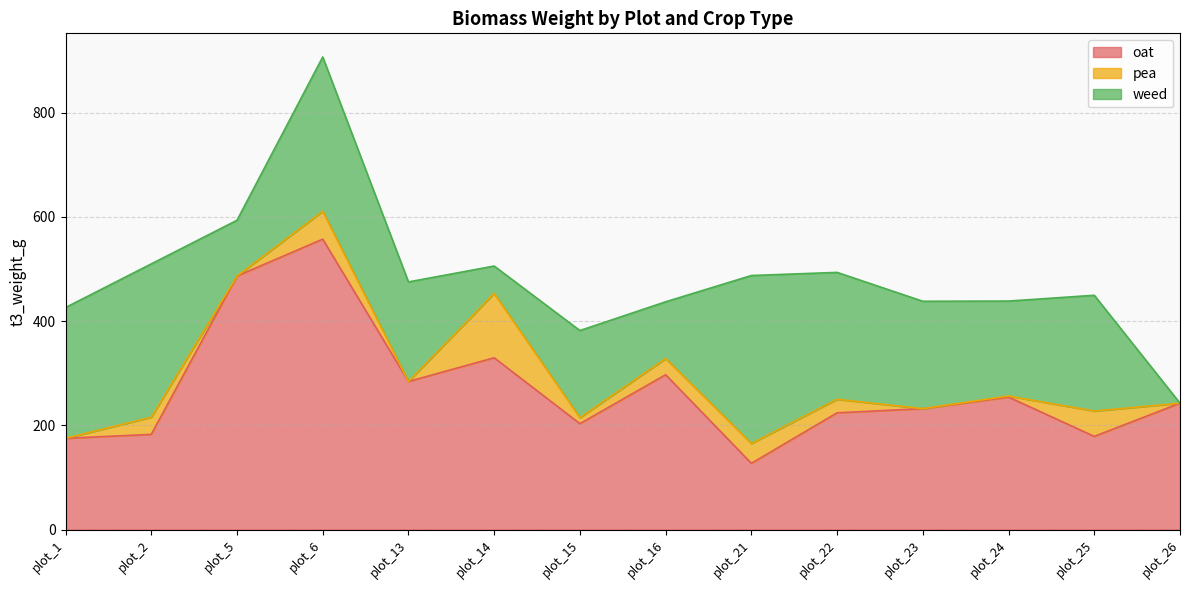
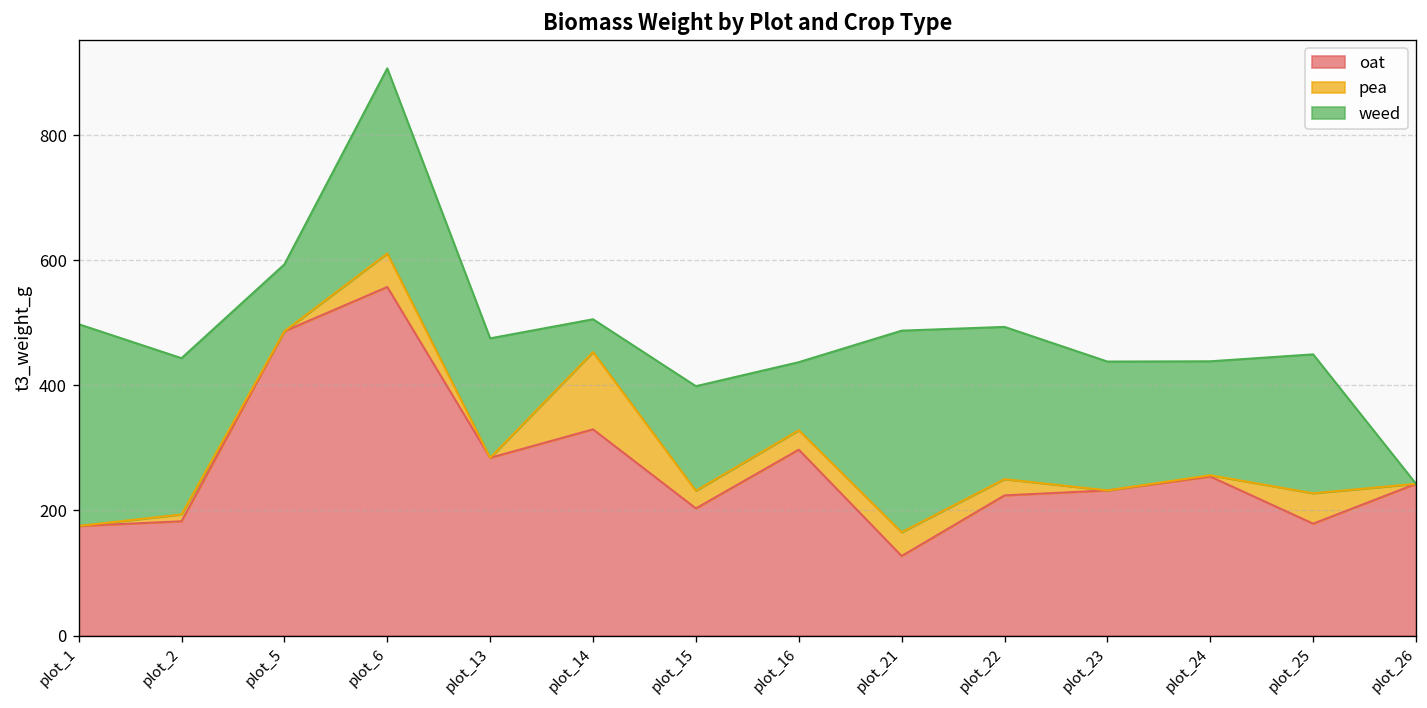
  {
    "oat": {
      "plot_2": 180,
      "plot_6": 560,
      "plot_14": 330,
      "plot_15": 200,
      "plot_16": 300,
      "plot_21": 130,
      "plot_22": 220,
      "plot_25": 180
    },
    "pea": {
-     "plot_2": 30,
+     "plot_2": 10,
      "plot_6": 50,
      "plot_14": 120,
-     "plot_15": 10,
+     "plot_15": 30,
      "plot_16": 30,
      "plot_21": 40,
      "plot_22": 30,
      "plot_25": 50
    },
    "weed": {
-     "plot_1": 250,
-     "plot_2": 290,
+     "plot_1": 320,
+     "plot_2": 250,
      "plot_5": 110,
      "plot_6": 300,
      "plot_13": 190,
      "plot_14": 50,
      "plot_15": 170,
      "plot_16": 110,
      "plot_21": 320,
      "plot_22": 240,
      "plot_23": 210,
      "plot_24": 180,
      "plot_25": 220
    }
  }
